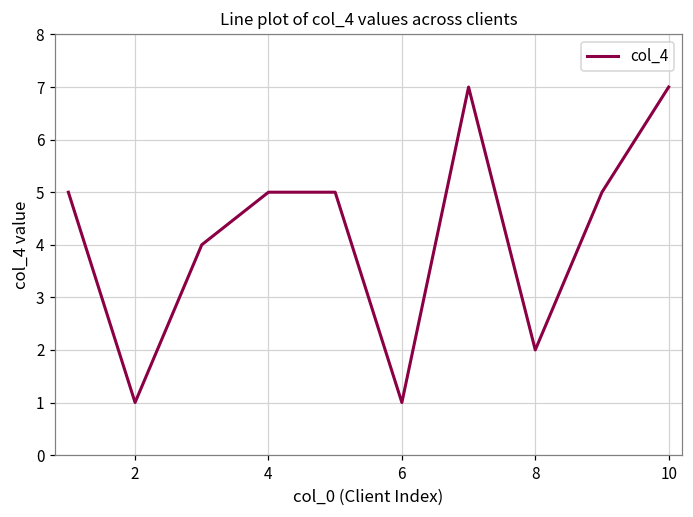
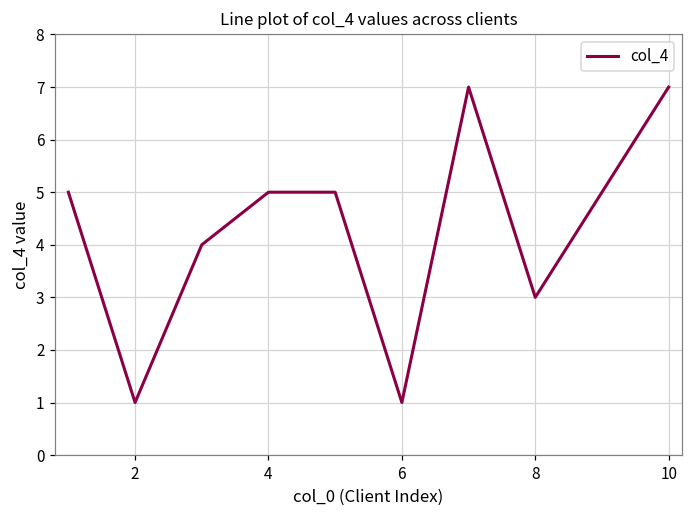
  {
    "2": 1,
    "4": 5,
    "6": 1,
-   "8": 2,
+   "8": 3,
    "10": 7
  }
